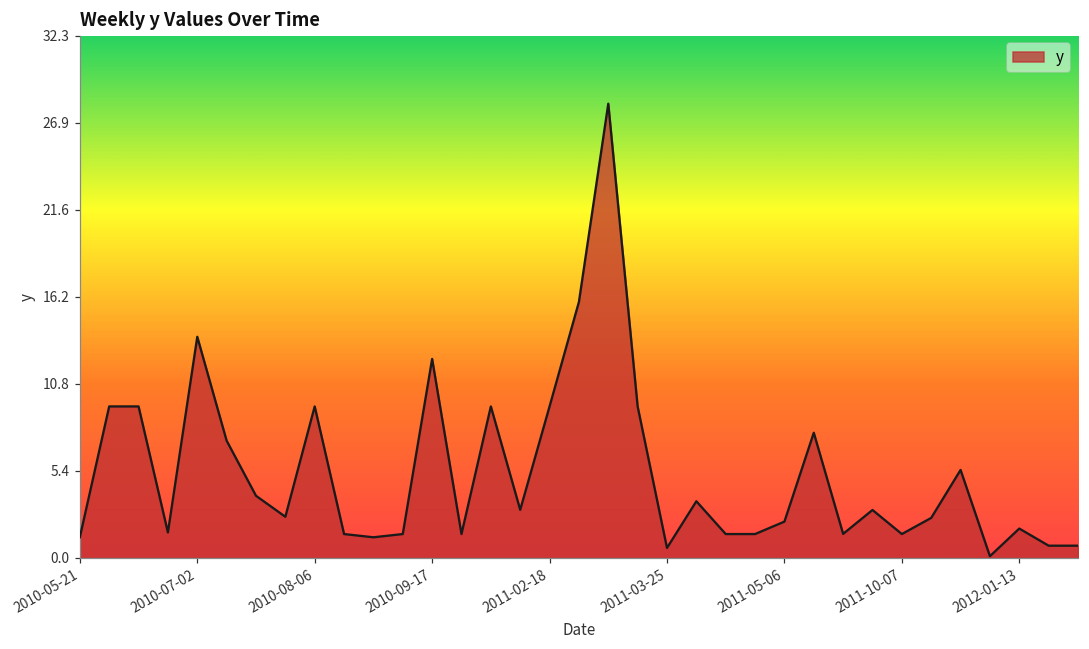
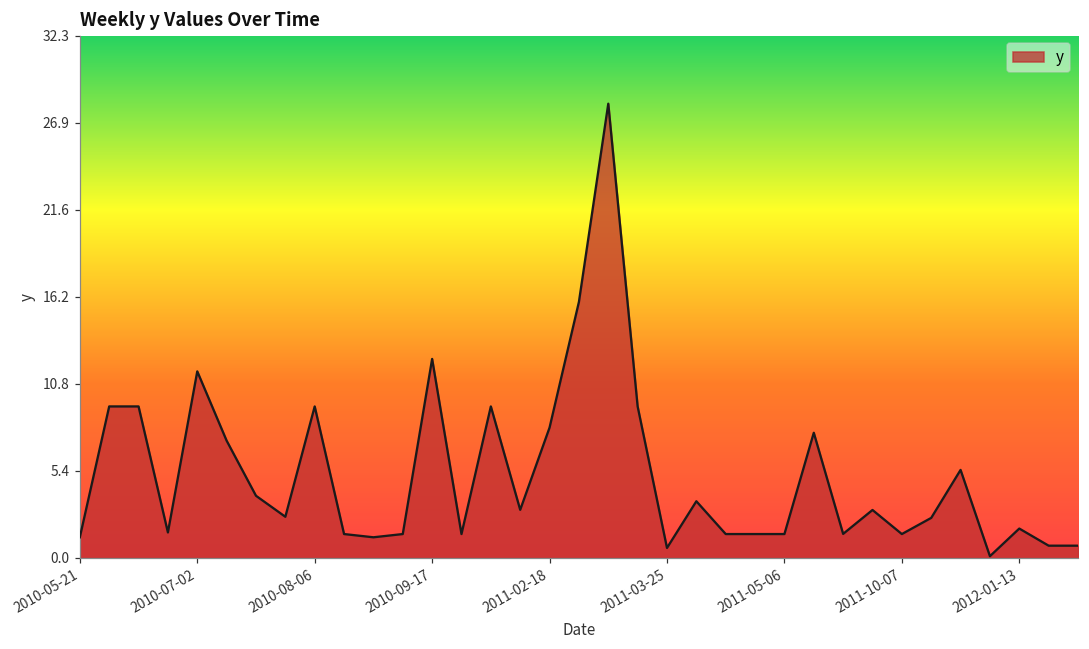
  {
    "2010-05-21": 1.3,
-   "2010-07-02": 13.7,
+   "2010-07-02": 11.5,
    "2010-08-06": 9.4,
    "2010-09-17": 12.3,
-   "2011-02-18": 9.4,
+   "2011-02-18": 8.1,
    "2011-03-25": 0.6,
-   "2011-05-06": 2.2,
+   "2011-05-06": 1.5,
    "2011-10-07": 1.5,
    "2012-01-13": 1.8
  }
